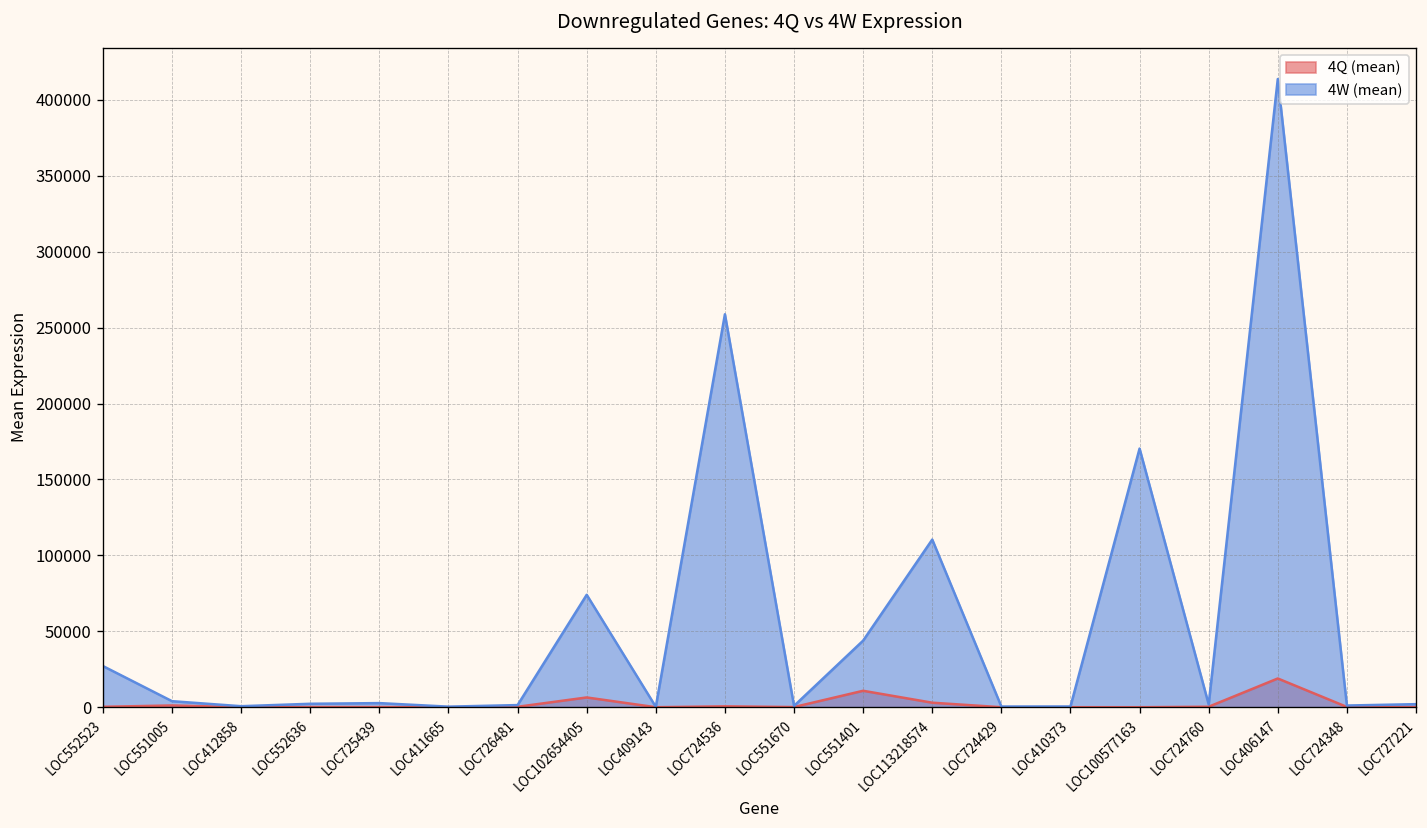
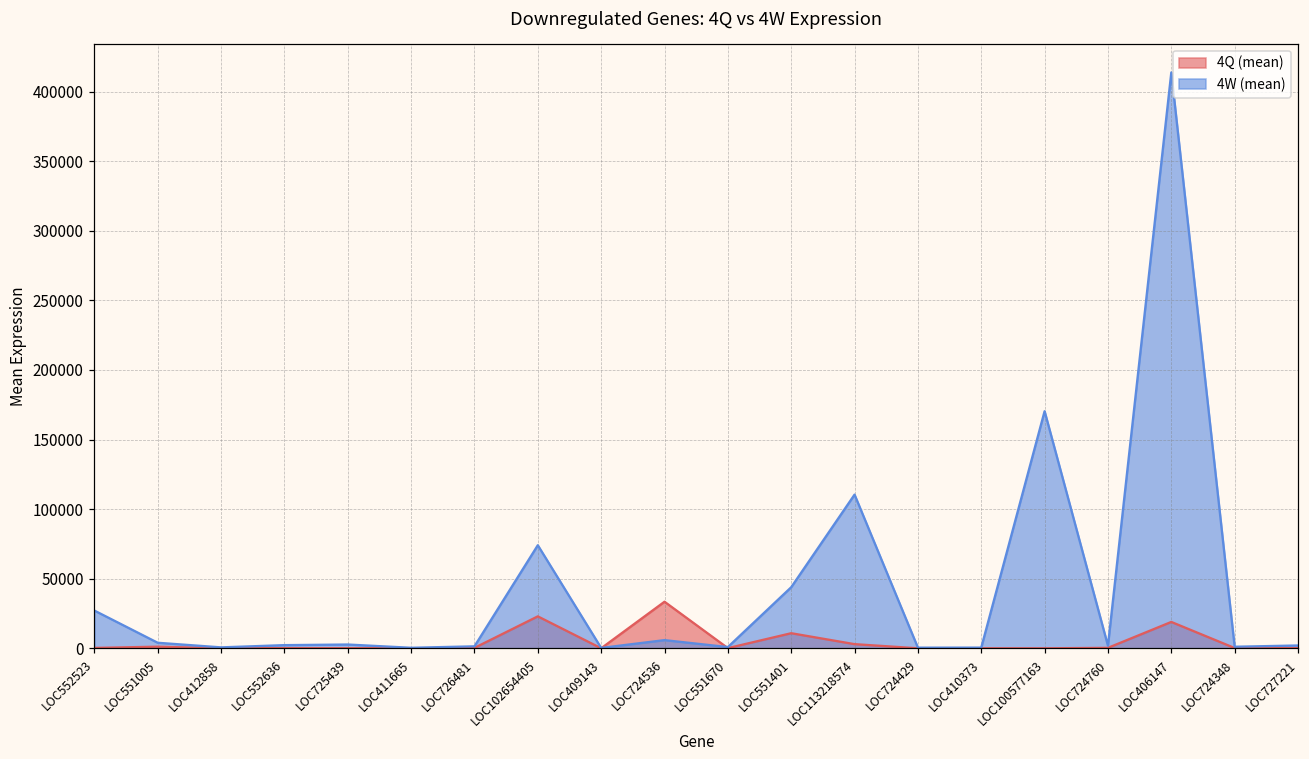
  {
    "4Q (mean)": {
      "LOC552523": 0,
      "LOC551005": 1000,
      "LOC552636": 0,
      "LOC725439": 0,
-     "LOC102654405": 6000,
-     "LOC724536": 1000,
+     "LOC102654405": 23000,
+     "LOC724536": 33000,
      "LOC551401": 11000,
      "LOC113218574": 3000,
      "LOC100577163": 0,
      "LOC406147": 19000
    },
    "4W (mean)": {
      "LOC552523": 27000,
      "LOC551005": 4000,
      "LOC552636": 2000,
      "LOC725439": 3000,
      "LOC102654405": 74000,
-     "LOC724536": 259000,
+     "LOC724536": 6000,
      "LOC551401": 44000,
      "LOC113218574": 110000,
      "LOC100577163": 170000,
      "LOC406147": 414000
    }
  }
